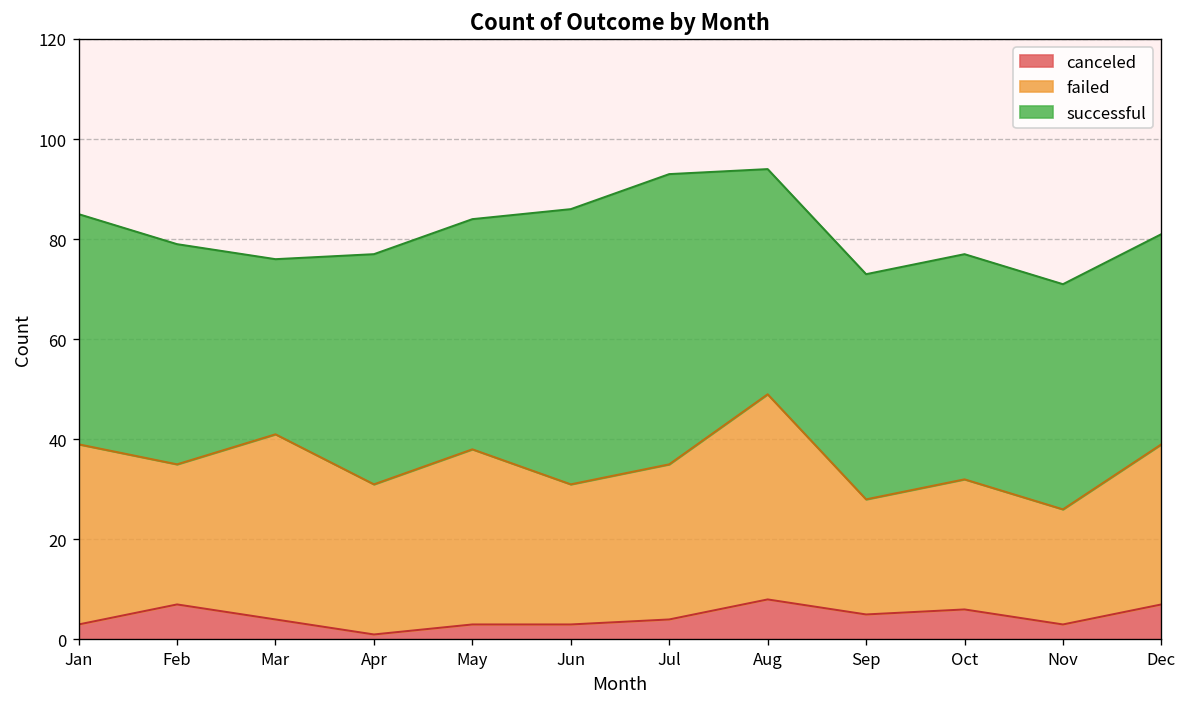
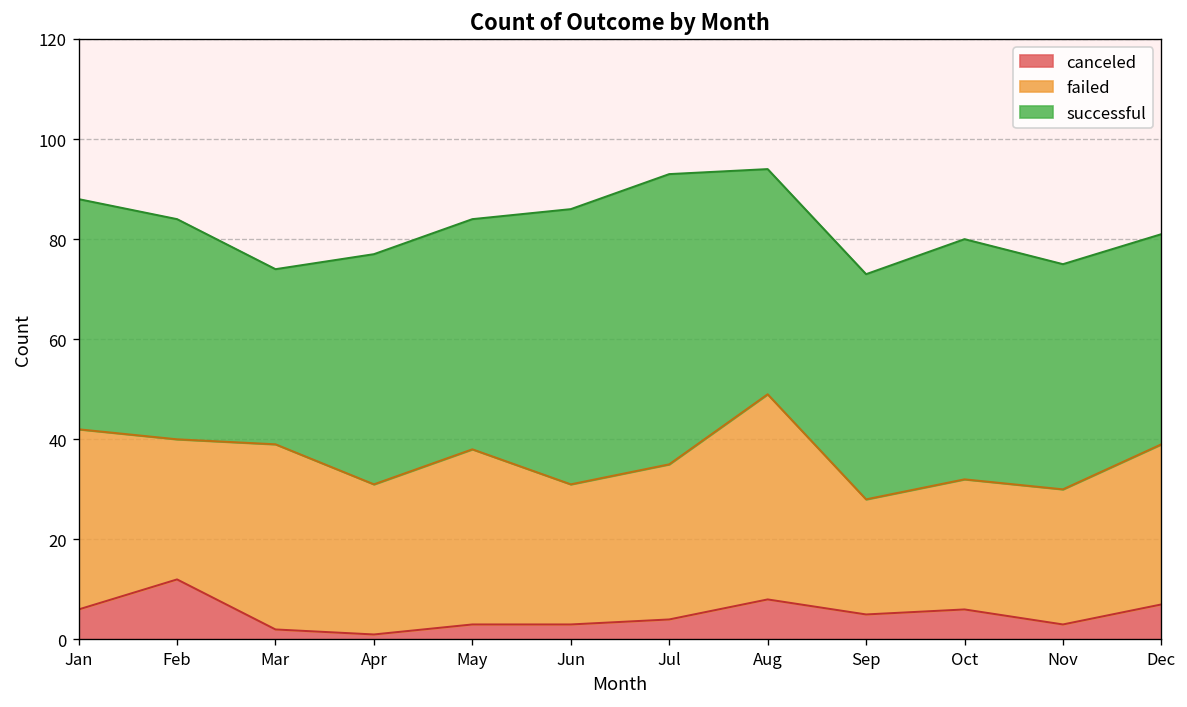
  {
    "canceled": {
-     "Jan": 3,
-     "Feb": 7,
-     "Mar": 4,
+     "Jan": 6,
+     "Feb": 12,
+     "Mar": 2,
      "Apr": 1,
      "May": 3,
      "Jun": 3,
      "Jul": 4,
      "Aug": 8,
      "Sep": 5,
      "Oct": 6,
      "Nov": 3,
      "Dec": 7
    },
    "failed": {
      "Jan": 36,
      "Feb": 28,
      "Mar": 37,
      "Apr": 30,
      "May": 35,
      "Jun": 28,
      "Jul": 31,
      "Aug": 41,
      "Sep": 23,
      "Oct": 26,
-     "Nov": 23,
+     "Nov": 27,
      "Dec": 32
    },
    "successful": {
      "Jan": 46,
      "Feb": 44,
      "Mar": 35,
      "Apr": 46,
      "May": 46,
      "Jun": 55,
      "Jul": 58,
      "Aug": 45,
      "Sep": 45,
-     "Oct": 45,
+     "Oct": 48,
      "Nov": 45,
      "Dec": 42
    }
  }
